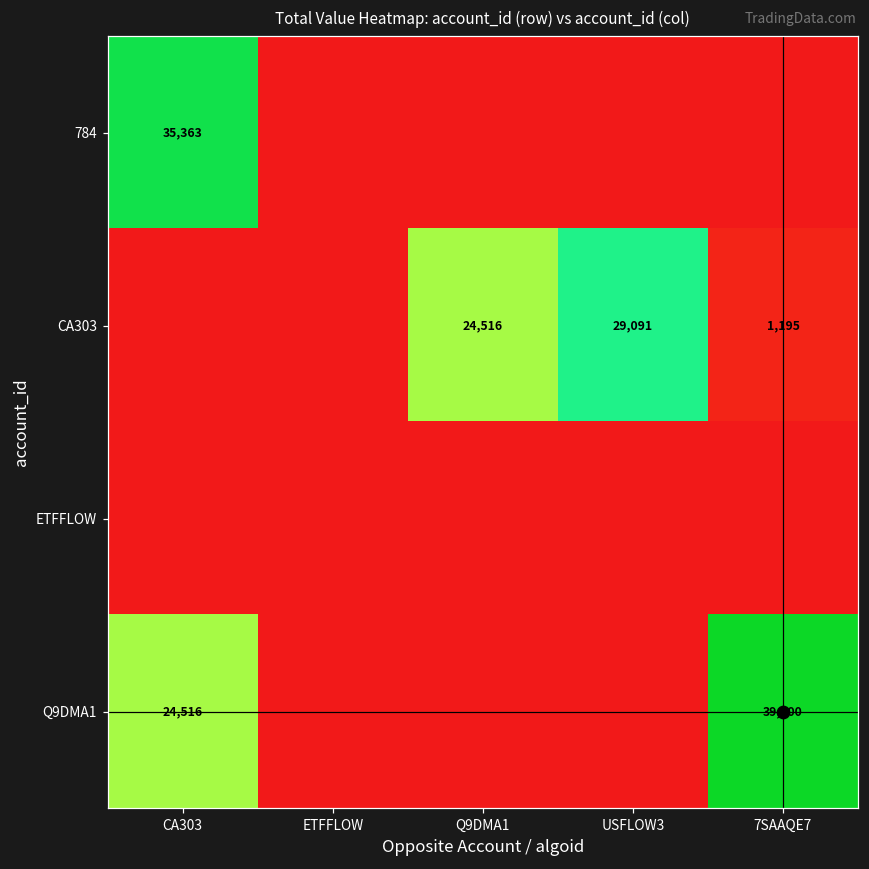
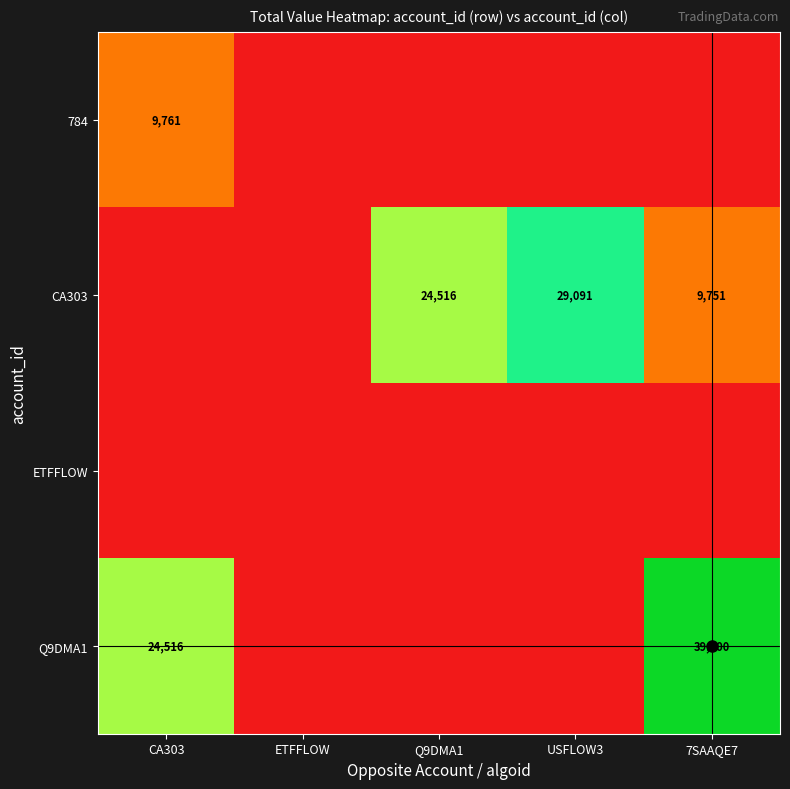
  {
    "784": {
-     "CA303": "35,363"
+     "CA303": "9,761"
    },
    "CA303": {
      "Q9DMA1": "24,516",
      "USFLOW3": "29,091",
-     "7SAAQE7": "1,195"
+     "7SAAQE7": "9,751"
    },
    "Q9DMA1": {
      "CA303": "24,516"
    }
  }
